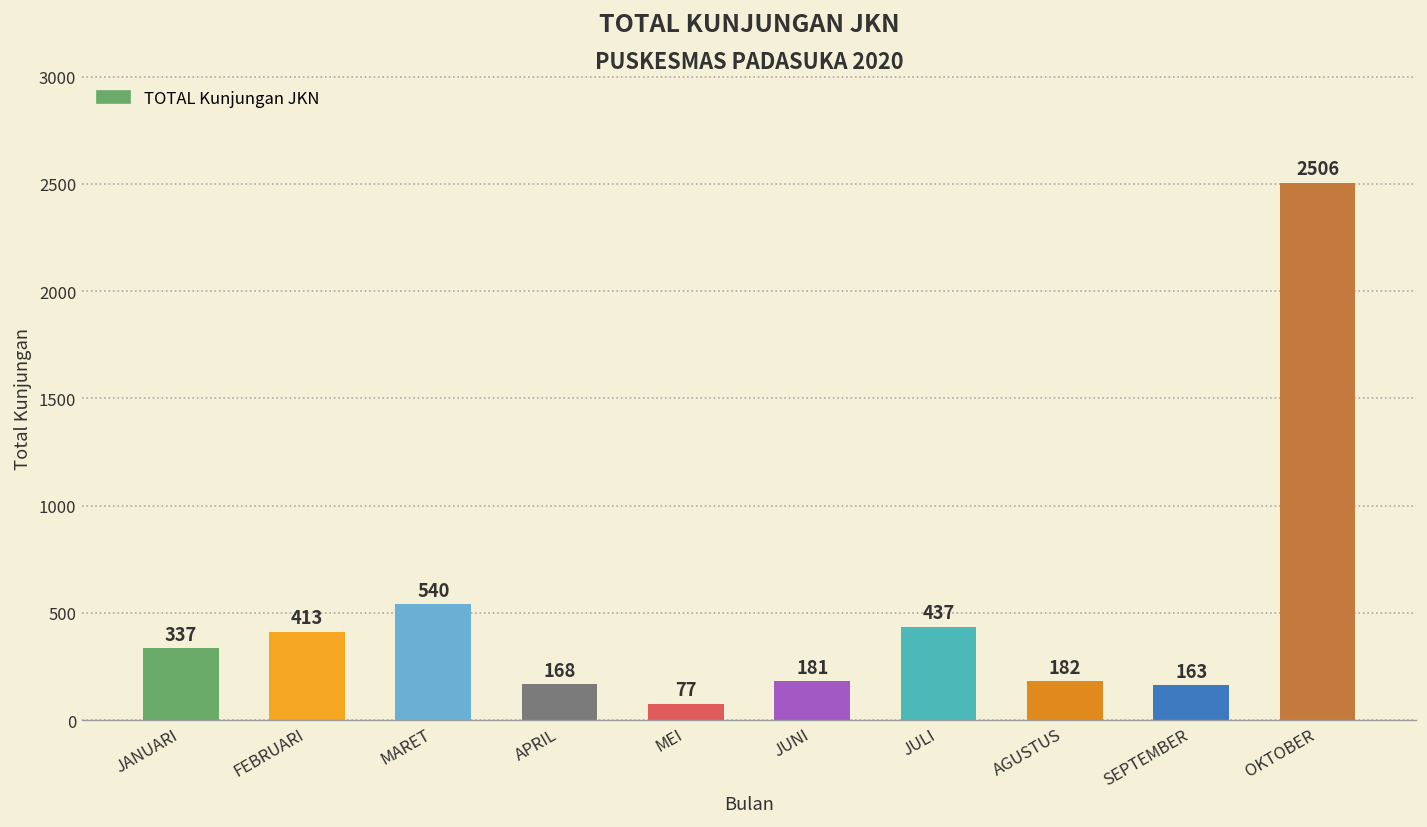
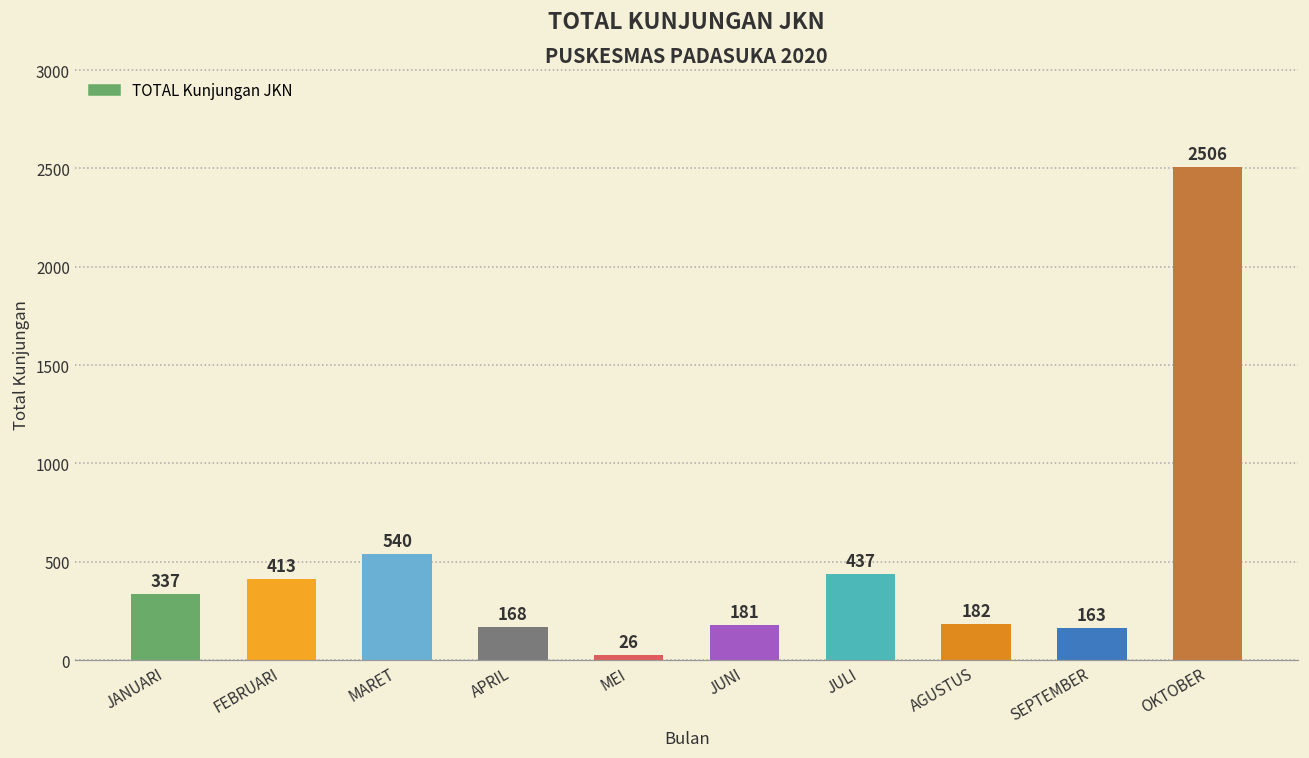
  {
    "JANUARI": 337,
    "FEBRUARI": 413,
    "MARET": 540,
    "APRIL": 168,
-   "MEI": 77,
+   "MEI": 26,
    "JUNI": 181,
    "JULI": 437,
    "AGUSTUS": 182,
    "SEPTEMBER": 163,
    "OKTOBER": 2506
  }
